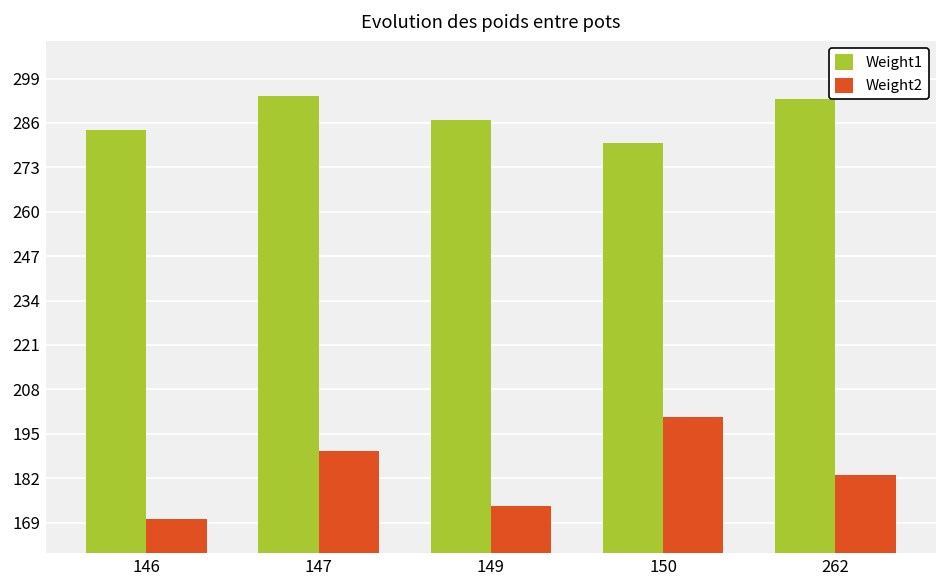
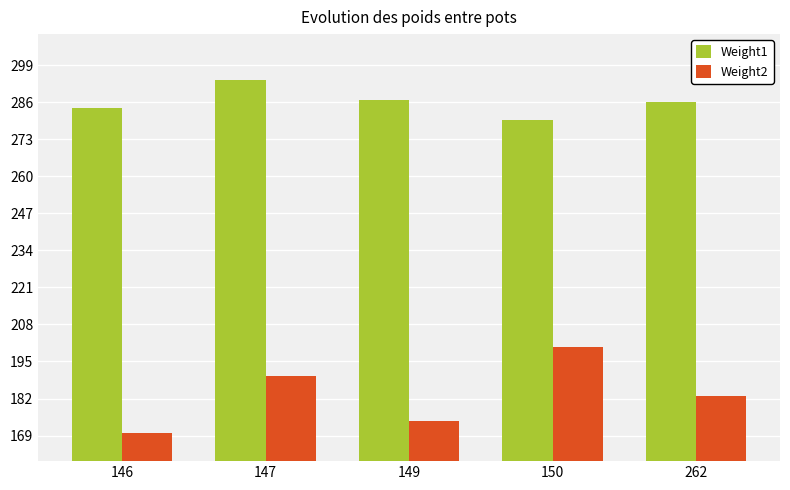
  {
    "Weight1": {
      "146": 284,
      "147": 294,
      "149": 287,
      "150": 280,
-     "262": 293
+     "262": 286
    },
    "Weight2": {
      "146": 170,
      "147": 190,
      "149": 174,
      "150": 200,
      "262": 183
    }
  }
